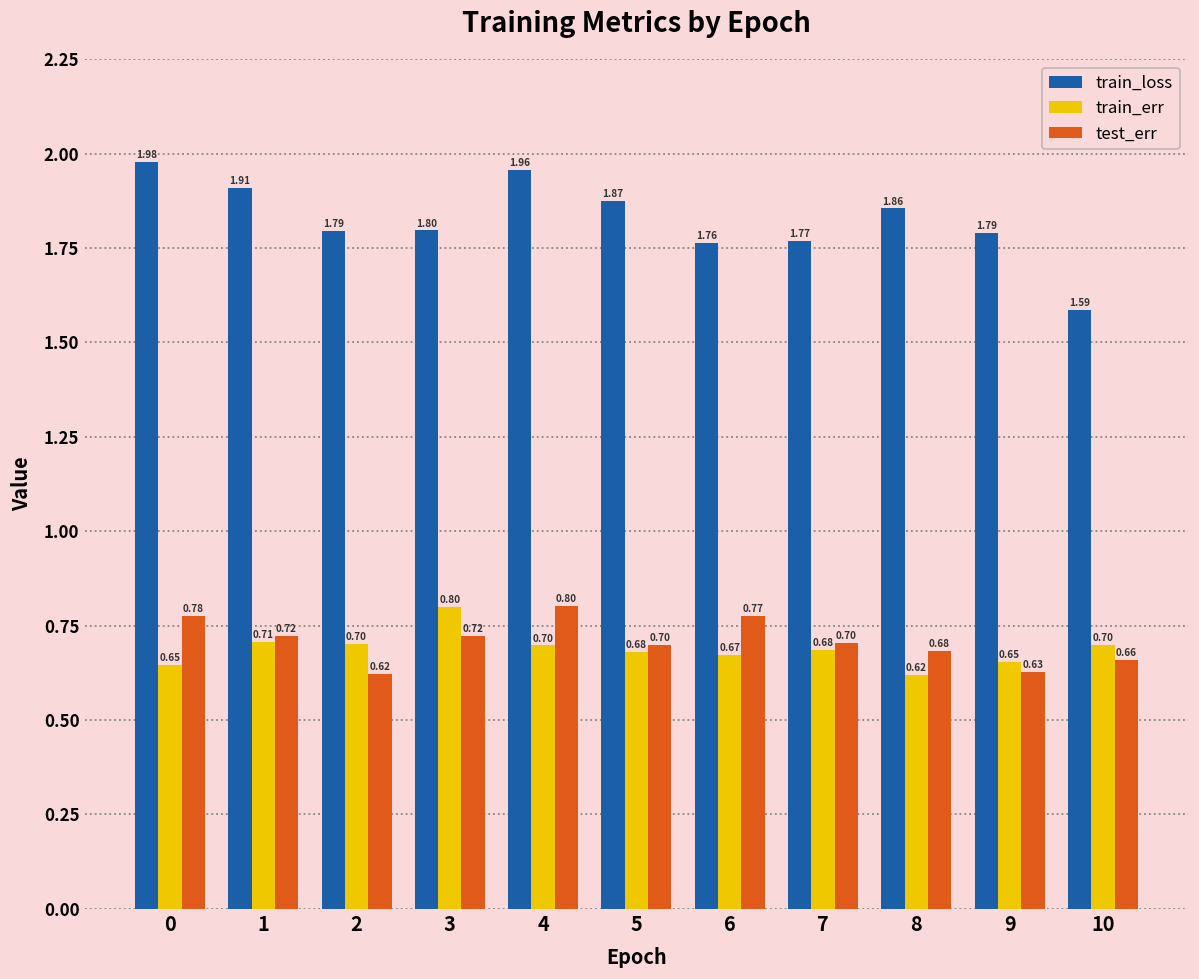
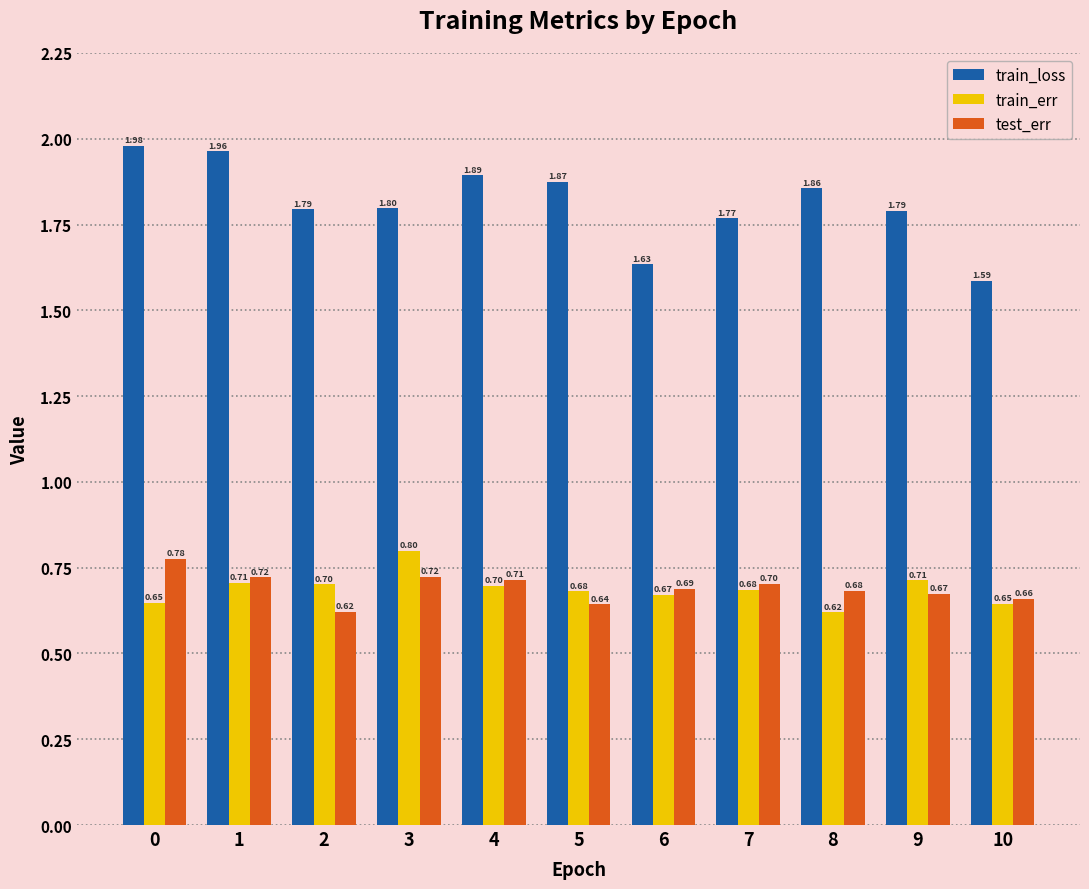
  {
    "train_loss": {
      "0": 1.98,
-     "1": 1.91,
+     "1": 1.96,
      "2": 1.79,
      "3": 1.80,
-     "4": 1.96,
+     "4": 1.89,
      "5": 1.87,
-     "6": 1.76,
+     "6": 1.63,
      "7": 1.77,
      "8": 1.86,
      "9": 1.79,
      "10": 1.59
    },
    "train_err": {
      "0": 0.65,
      "1": 0.71,
      "2": 0.70,
      "3": 0.80,
      "4": 0.70,
      "5": 0.68,
      "6": 0.67,
      "7": 0.68,
      "8": 0.62,
-     "9": 0.65,
-     "10": 0.70
+     "9": 0.71,
+     "10": 0.65
    },
    "test_err": {
      "0": 0.78,
      "1": 0.72,
      "2": 0.62,
      "3": 0.72,
-     "4": 0.80,
-     "5": 0.70,
-     "6": 0.77,
+     "4": 0.71,
+     "5": 0.64,
+     "6": 0.69,
      "7": 0.70,
      "8": 0.68,
-     "9": 0.63,
+     "9": 0.67,
      "10": 0.66
    }
  }
